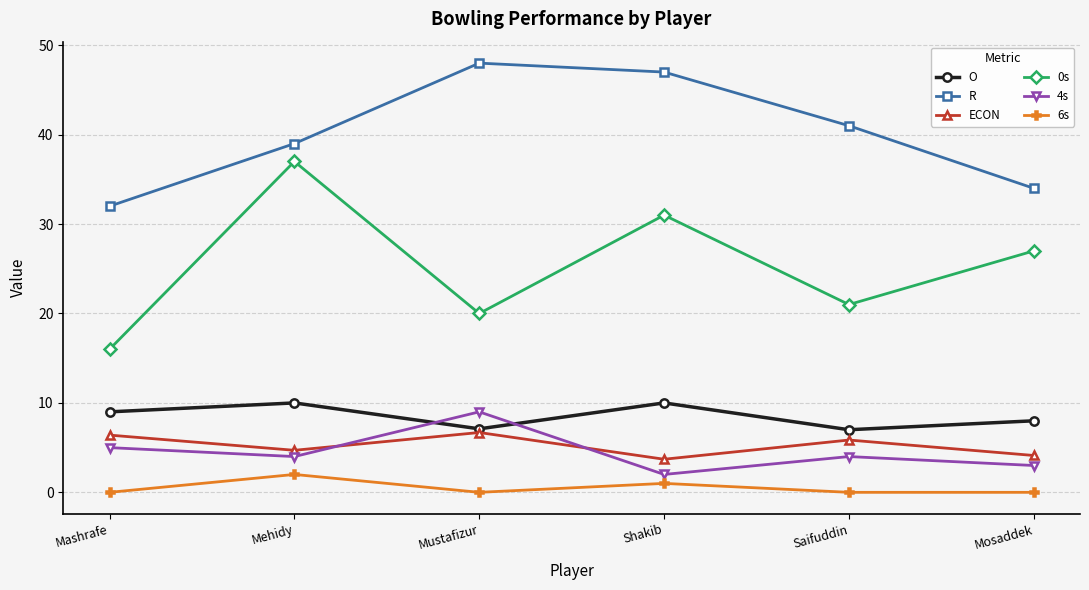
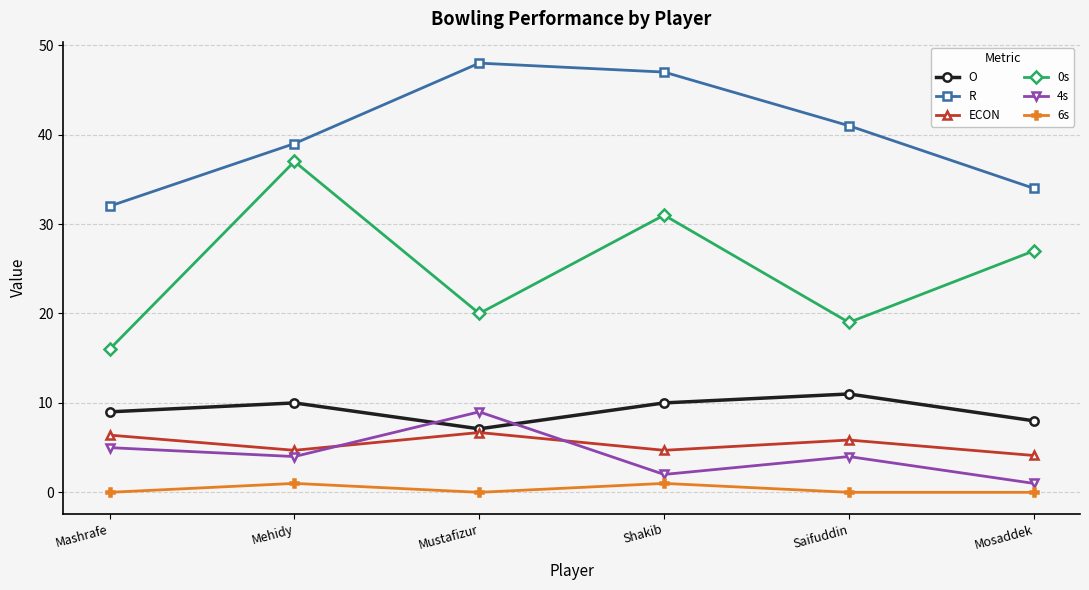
  {
    "O": {
      "Mashrafe": 9,
      "Mehidy": 10,
      "Mustafizur": 7,
      "Shakib": 10,
-     "Saifuddin": 7,
+     "Saifuddin": 11,
      "Mosaddek": 8
    },
    "R": {
      "Mashrafe": 32,
      "Mehidy": 39,
      "Mustafizur": 48,
      "Shakib": 47,
      "Saifuddin": 41,
      "Mosaddek": 34
    },
    "ECON": {
      "Mashrafe": 6,
      "Mehidy": 5,
      "Mustafizur": 7,
-     "Shakib": 4,
+     "Shakib": 5,
      "Saifuddin": 6,
      "Mosaddek": 4
    },
    "0s": {
      "Mashrafe": 16,
      "Mehidy": 37,
      "Mustafizur": 20,
      "Shakib": 31,
-     "Saifuddin": 21,
+     "Saifuddin": 19,
      "Mosaddek": 27
    },
    "4s": {
      "Mashrafe": 5,
      "Mehidy": 4,
      "Mustafizur": 9,
      "Shakib": 2,
      "Saifuddin": 4,
-     "Mosaddek": 3
+     "Mosaddek": 1
    },
    "6s": {
      "Mashrafe": 0,
-     "Mehidy": 2,
+     "Mehidy": 1,
      "Mustafizur": 0,
      "Shakib": 1,
      "Saifuddin": 0,
      "Mosaddek": 0
    }
  }
